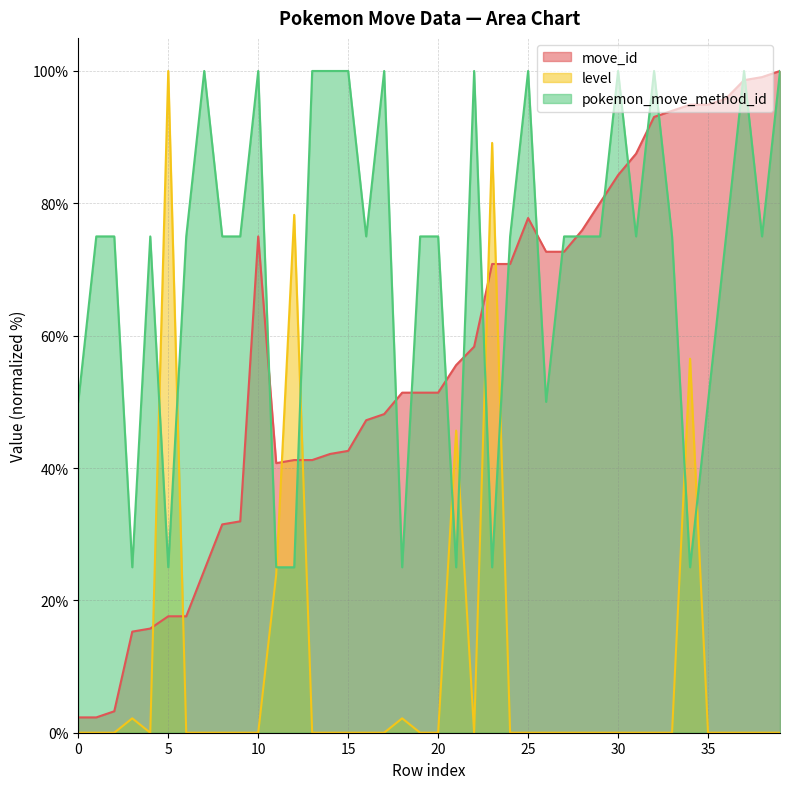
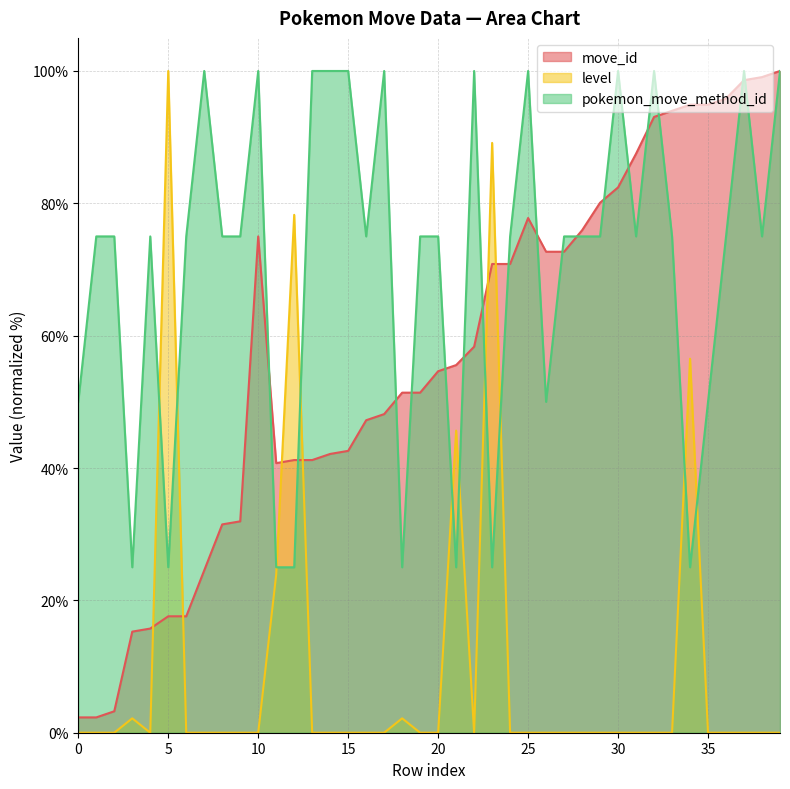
  {
    "move_id": {
      "0": "2%",
      "5": "18%",
      "10": "75%",
      "15": "43%",
-     "20": "51%",
+     "20": "55%",
      "25": "78%",
-     "30": "84%"
+     "30": "82%"
    },
    "level": {
      "0": "0%",
      "5": "100%",
      "10": "0%",
      "15": "0%",
      "20": "0%",
      "25": "0%",
      "30": "0%",
      "35": "0%"
    },
    "pokemon_move_method_id": {
      "0": "50%",
      "5": "25%",
      "10": "100%",
      "15": "100%",
      "20": "75%",
      "25": "100%",
      "35": "50%"
    }
  }
